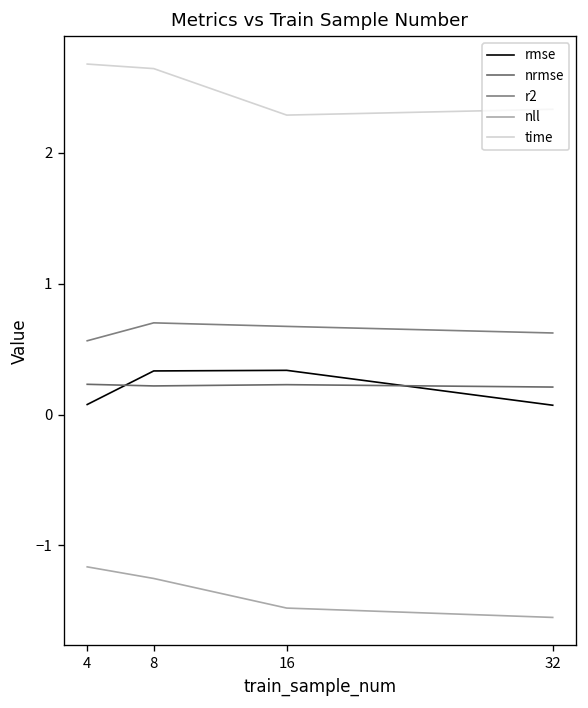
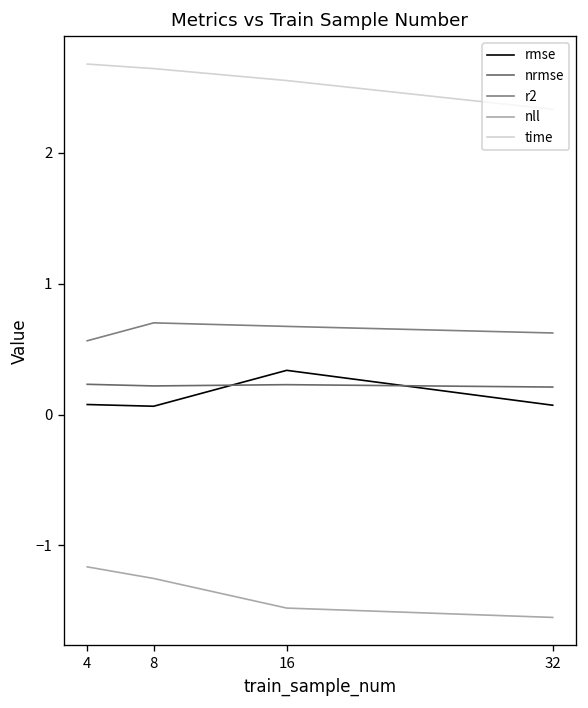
  {
    "rmse": {
      "4": 0.08,
-     "8": 0.33,
+     "8": 0.06,
      "16": 0.34,
      "32": 0.07
    },
    "nll": {
      "4": -1.16,
      "8": -1.25,
      "16": -1.48,
      "32": -1.55
    },
    "time": {
      "4": 2.68,
      "8": 2.64,
-     "16": 2.29
+     "16": 2.55
    }
  }
